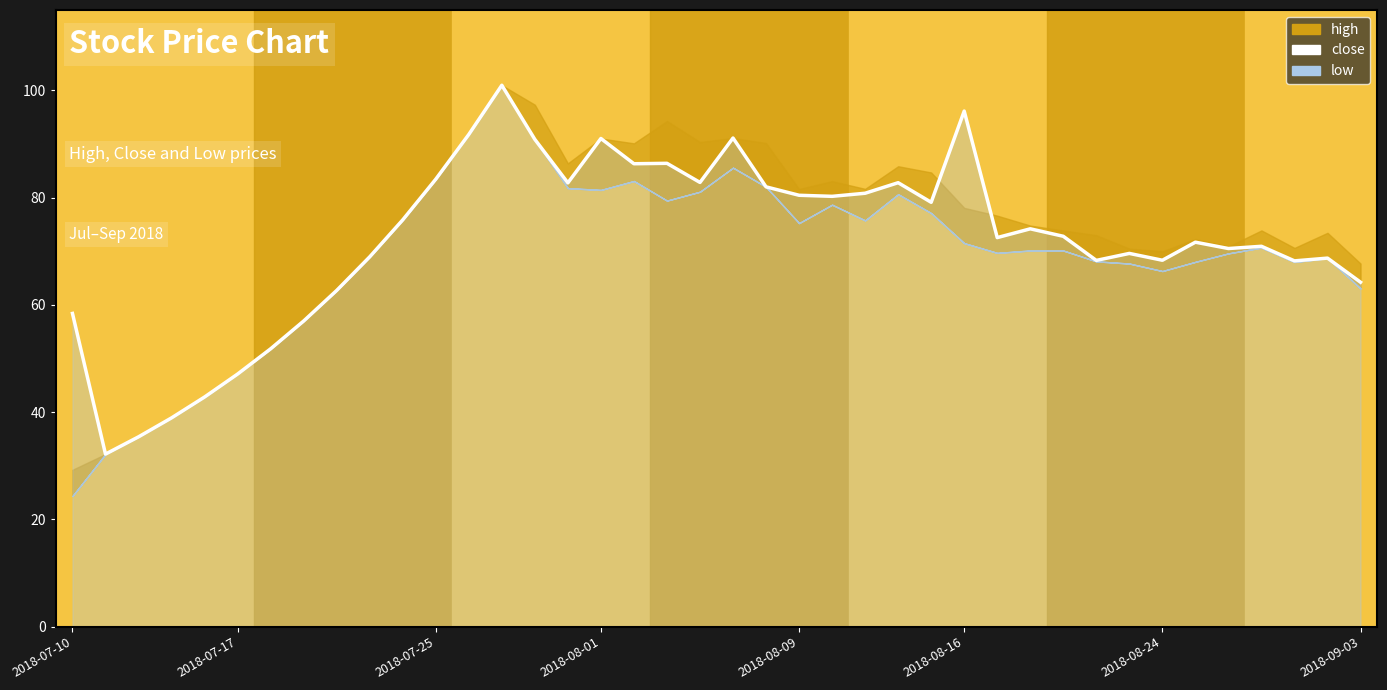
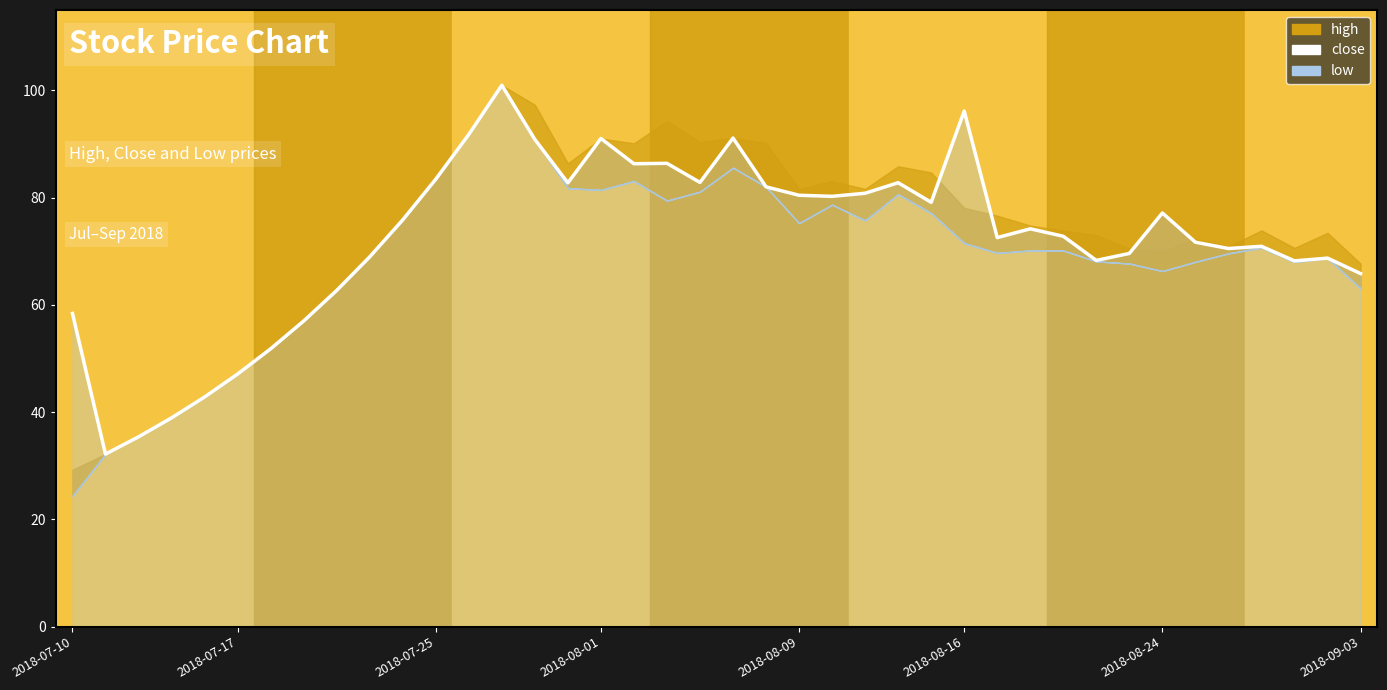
  {
    "close": {
      "2018-07-10": 58,
      "2018-08-09": 80,
      "2018-08-16": 96,
-     "2018-08-24": 68,
-     "2018-09-03": 64
+     "2018-08-24": 77,
+     "2018-09-03": 66
    }
  }
